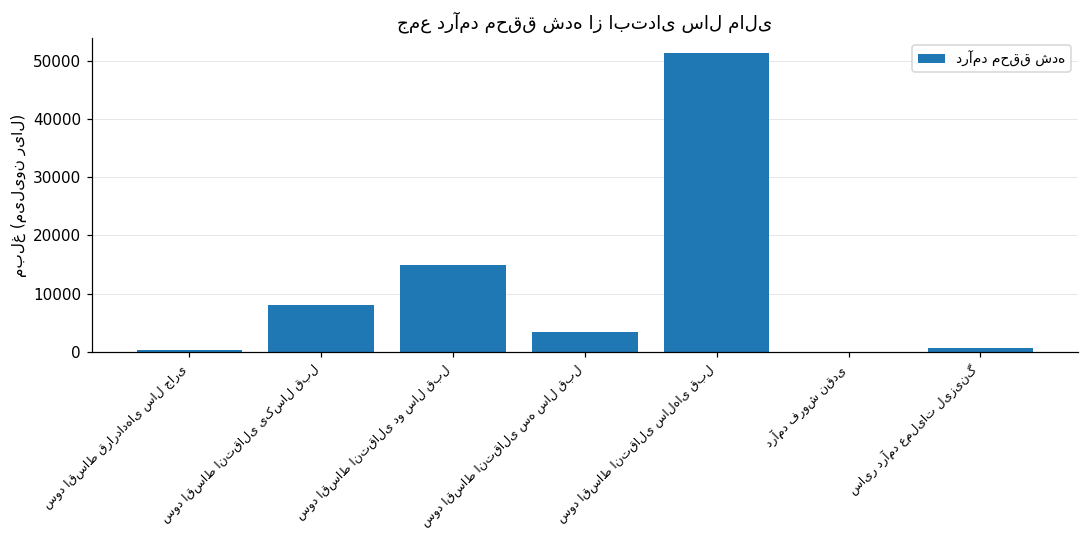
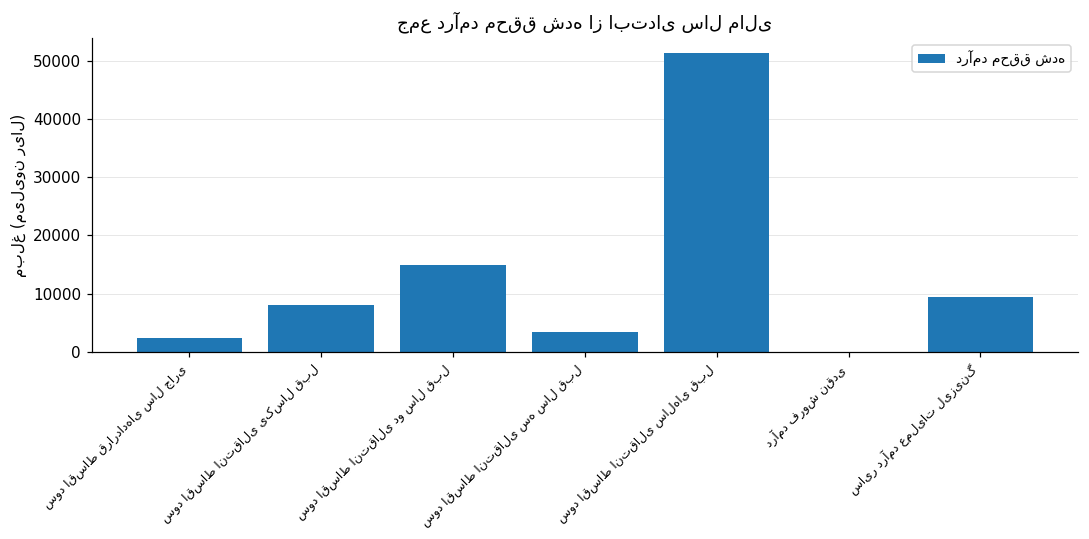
  {
-   "سود اقساط قراردادهای سال جاری": 0,
+   "سود اقساط قراردادهای سال جاری": 2000,
    "سود اقساط انتقالی یکسال قبل": 8000,
    "سود اقساط انتقالی دو سال قبل": 15000,
    "سود اقساط انتقالی سه سال قبل": 3000,
    "سود اقساط انتقالی سالهای قبل": 51000,
    "درآمد فروش نقدی": 0,
-   "سایر درآمد عملیات لیزینگ": 1000
+   "سایر درآمد عملیات لیزینگ": 9000
  }
